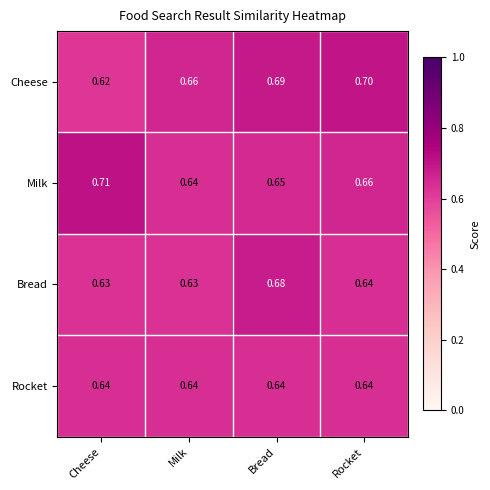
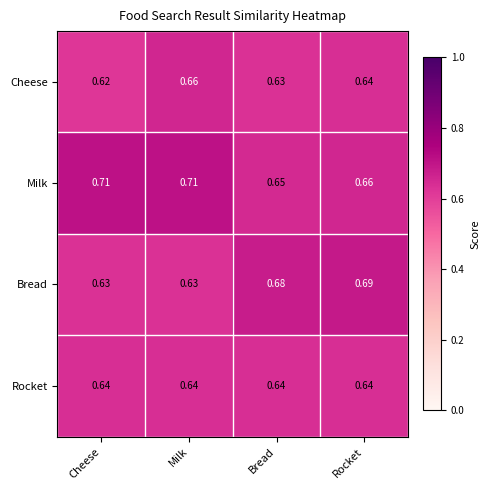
  {
    "Cheese": {
      "Cheese": 0.62,
      "Milk": 0.66,
-     "Bread": 0.69,
-     "Rocket": 0.70
+     "Bread": 0.63,
+     "Rocket": 0.64
    },
    "Milk": {
      "Cheese": 0.71,
-     "Milk": 0.64,
+     "Milk": 0.71,
      "Bread": 0.65,
      "Rocket": 0.66
    },
    "Bread": {
      "Cheese": 0.63,
      "Milk": 0.63,
      "Bread": 0.68,
-     "Rocket": 0.64
+     "Rocket": 0.69
    },
    "Rocket": {
      "Cheese": 0.64,
      "Milk": 0.64,
      "Bread": 0.64,
      "Rocket": 0.64
    }
  }
